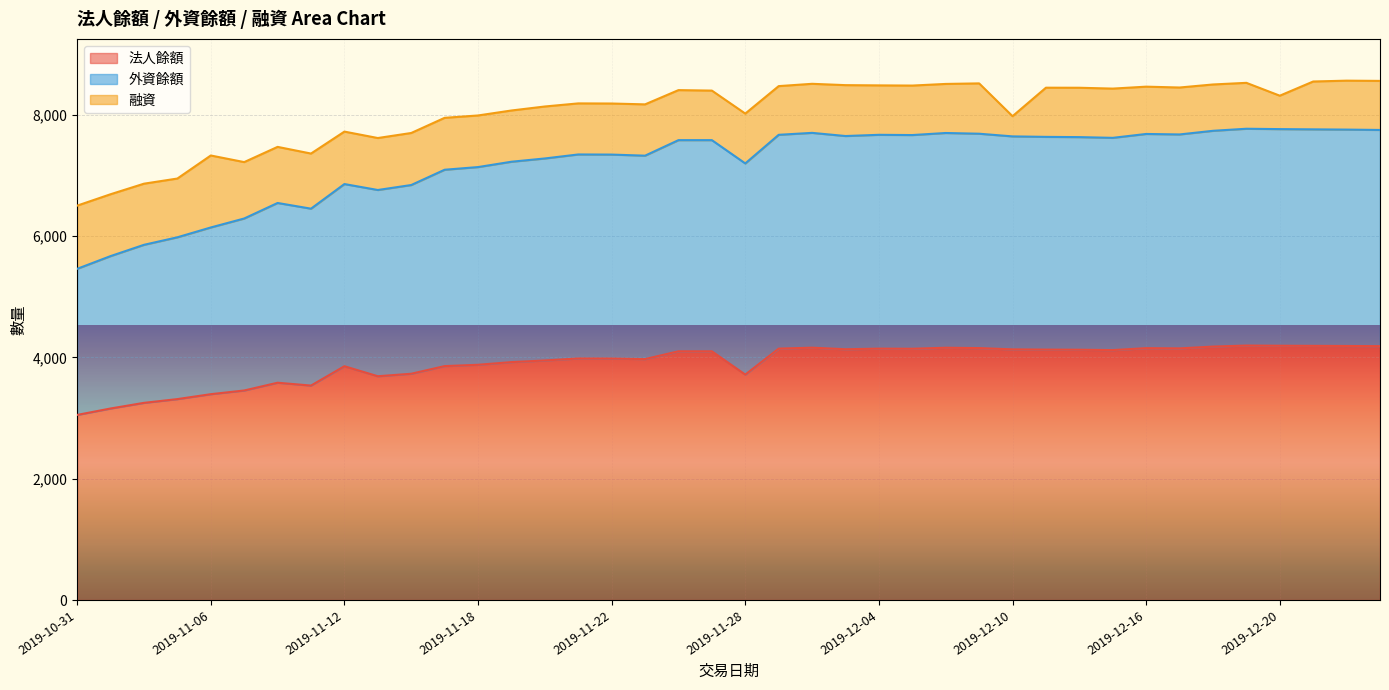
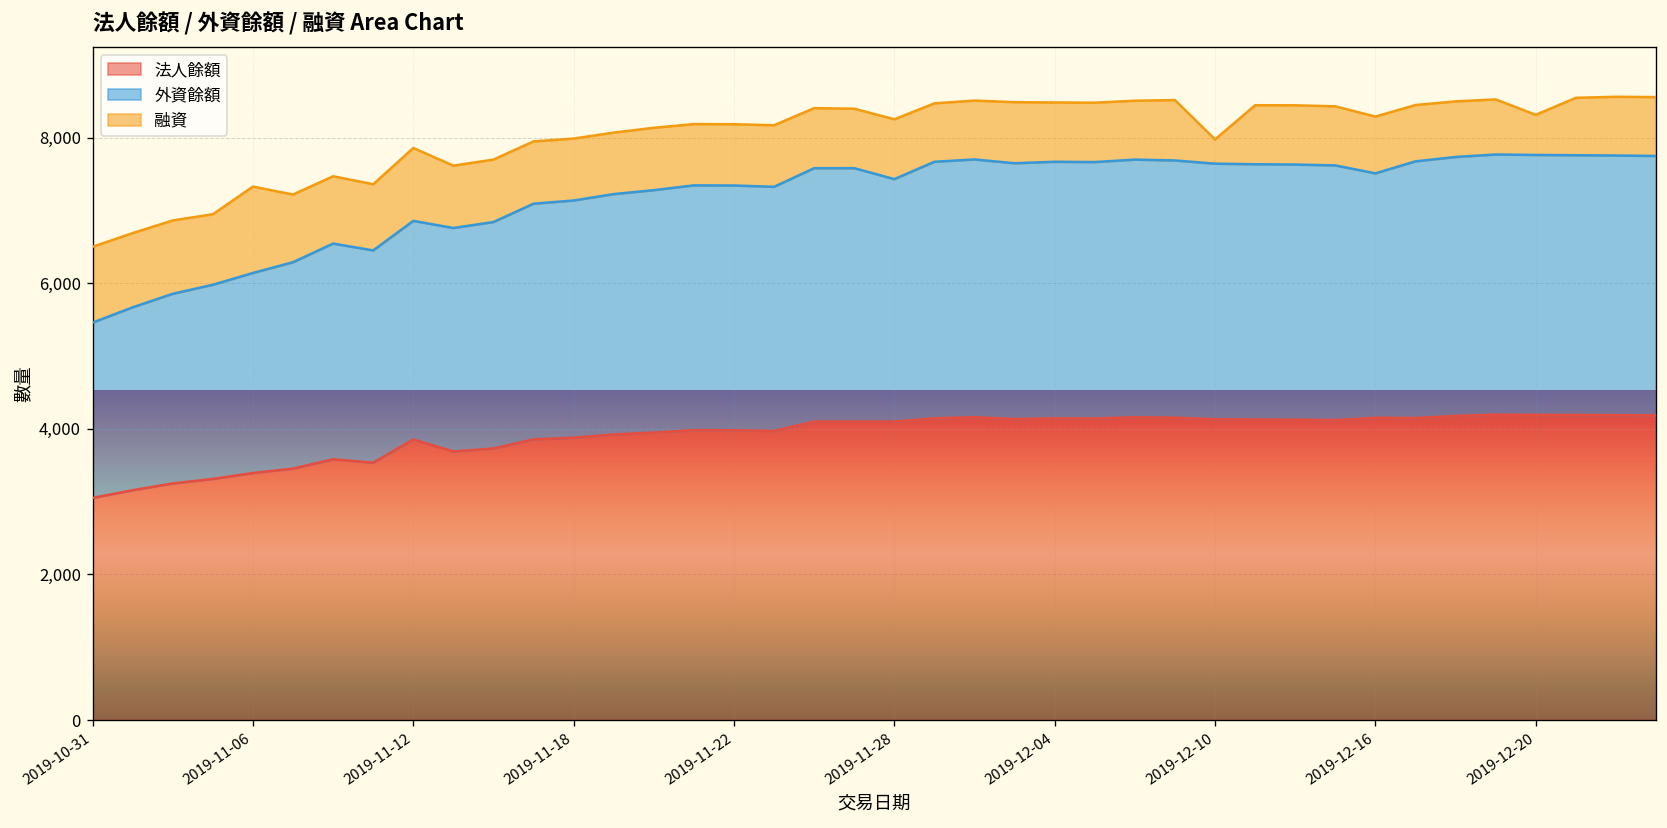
  {
    "法人餘額": {
      "2019-10-31": "3,100",
      "2019-11-06": "3,400",
      "2019-11-12": "3,900",
      "2019-11-18": "3,900",
      "2019-11-22": "4,000",
-     "2019-11-28": "3,700",
+     "2019-11-28": "4,100",
      "2019-12-04": "4,100",
      "2019-12-10": "4,100",
      "2019-12-16": "4,200",
      "2019-12-20": "4,200"
    },
    "外資餘額": {
      "2019-10-31": "2,400",
      "2019-11-06": "2,700",
      "2019-11-12": "3,000",
      "2019-11-18": "3,300",
      "2019-11-22": "3,400",
-     "2019-11-28": "3,500",
+     "2019-11-28": "3,300",
      "2019-12-04": "3,500",
      "2019-12-10": "3,500",
-     "2019-12-16": "3,500",
+     "2019-12-16": "3,400",
      "2019-12-20": "3,600"
    },
    "融資": {
      "2019-10-31": "1,000",
      "2019-11-06": "1,200",
-     "2019-11-12": "900",
+     "2019-11-12": "1,000",
      "2019-11-18": "900",
      "2019-11-22": "800",
      "2019-11-28": "800",
      "2019-12-04": "800",
      "2019-12-10": "300",
      "2019-12-16": "800",
      "2019-12-20": "600"
    }
  }
